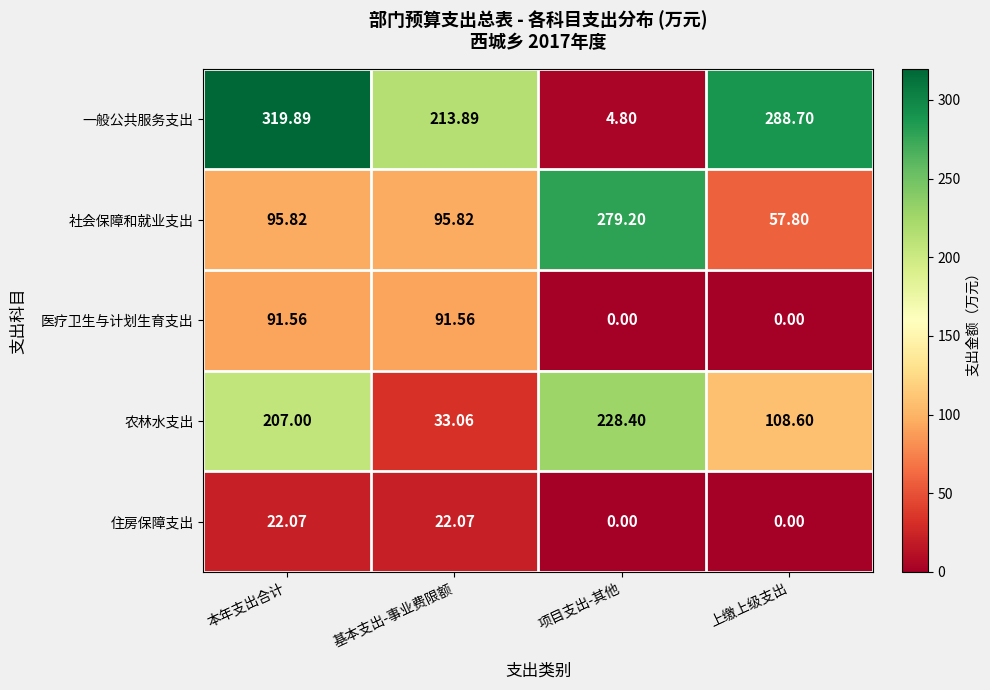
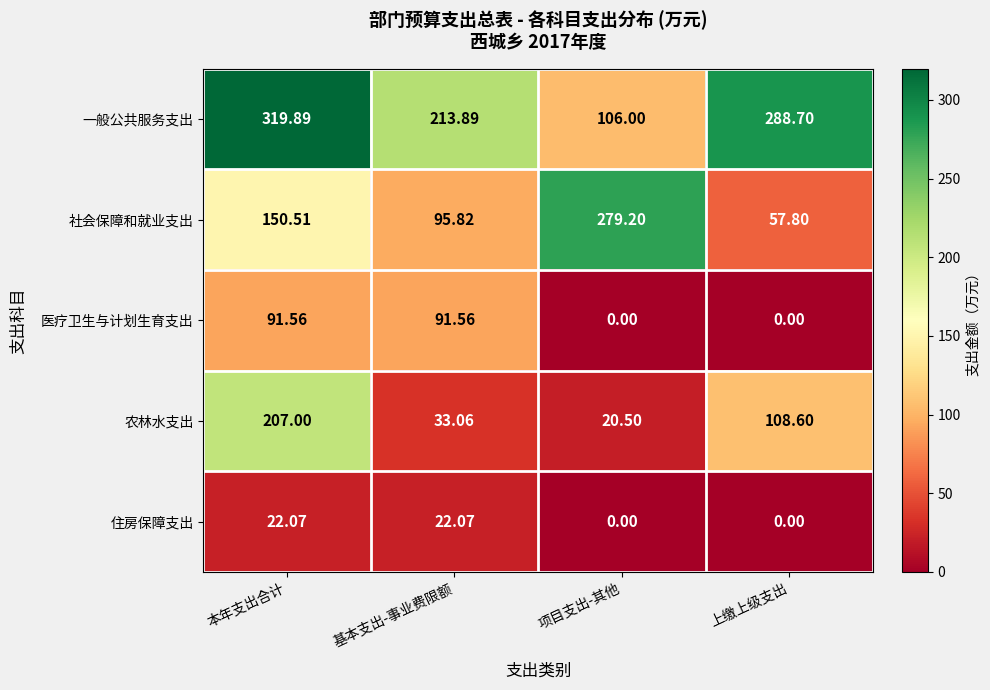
  {
    "一般公共服务支出": {
      "本年支出合计": 319.89,
      "基本支出-事业费限额": 213.89,
-     "项目支出-其他": 4.80,
+     "项目支出-其他": 106.00,
      "上缴上级支出": 288.70
    },
    "社会保障和就业支出": {
-     "本年支出合计": 95.82,
+     "本年支出合计": 150.51,
      "基本支出-事业费限额": 95.82,
      "项目支出-其他": 279.20,
      "上缴上级支出": 57.80
    },
    "医疗卫生与计划生育支出": {
      "本年支出合计": 91.56,
      "基本支出-事业费限额": 91.56,
      "项目支出-其他": 0.00,
      "上缴上级支出": 0.00
    },
    "农林水支出": {
      "本年支出合计": 207.00,
      "基本支出-事业费限额": 33.06,
-     "项目支出-其他": 228.40,
+     "项目支出-其他": 20.50,
      "上缴上级支出": 108.60
    },
    "住房保障支出": {
      "本年支出合计": 22.07,
      "基本支出-事业费限额": 22.07,
      "项目支出-其他": 0.00,
      "上缴上级支出": 0.00
    }
  }
